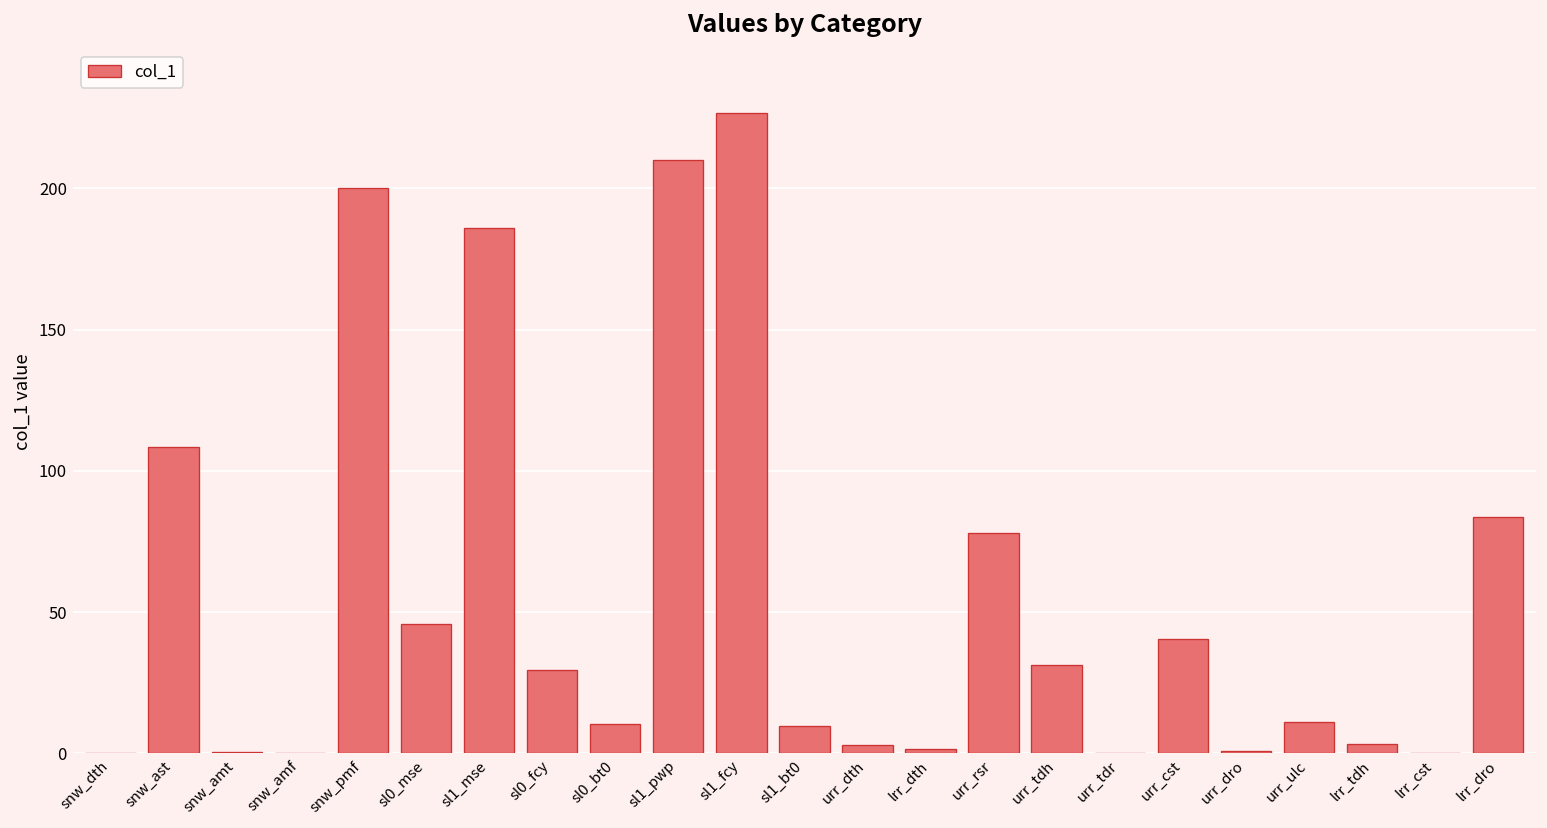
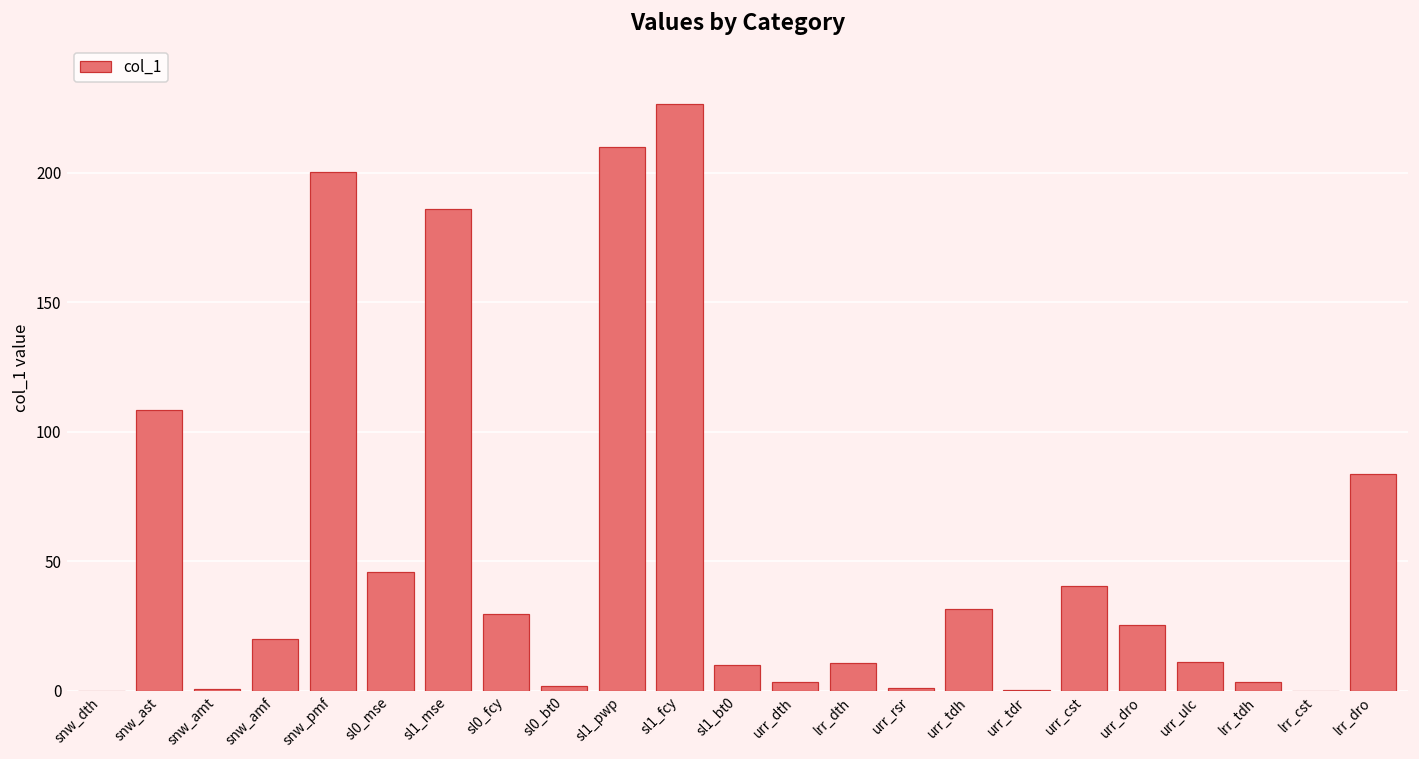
  {
    "snw_dth": 0,
    "snw_ast": 109,
-   "snw_amf": 0,
+   "snw_amf": 20,
    "snw_pmf": 200,
    "sl0_mse": 46,
    "sl1_mse": 186,
    "sl0_fcy": 29,
-   "sl0_bt0": 10,
+   "sl0_bt0": 2,
    "sl1_pwp": 210,
    "sl1_fcy": 227,
    "sl1_bt0": 10,
    "urr_dth": 3,
-   "lrr_dth": 2,
-   "urr_rsr": 78,
+   "lrr_dth": 11,
+   "urr_rsr": 1,
    "urr_tdh": 31,
    "urr_cst": 41,
-   "urr_dro": 1,
+   "urr_dro": 25,
    "urr_ulc": 11,
    "lrr_tdh": 3,
    "lrr_dro": 84
  }
